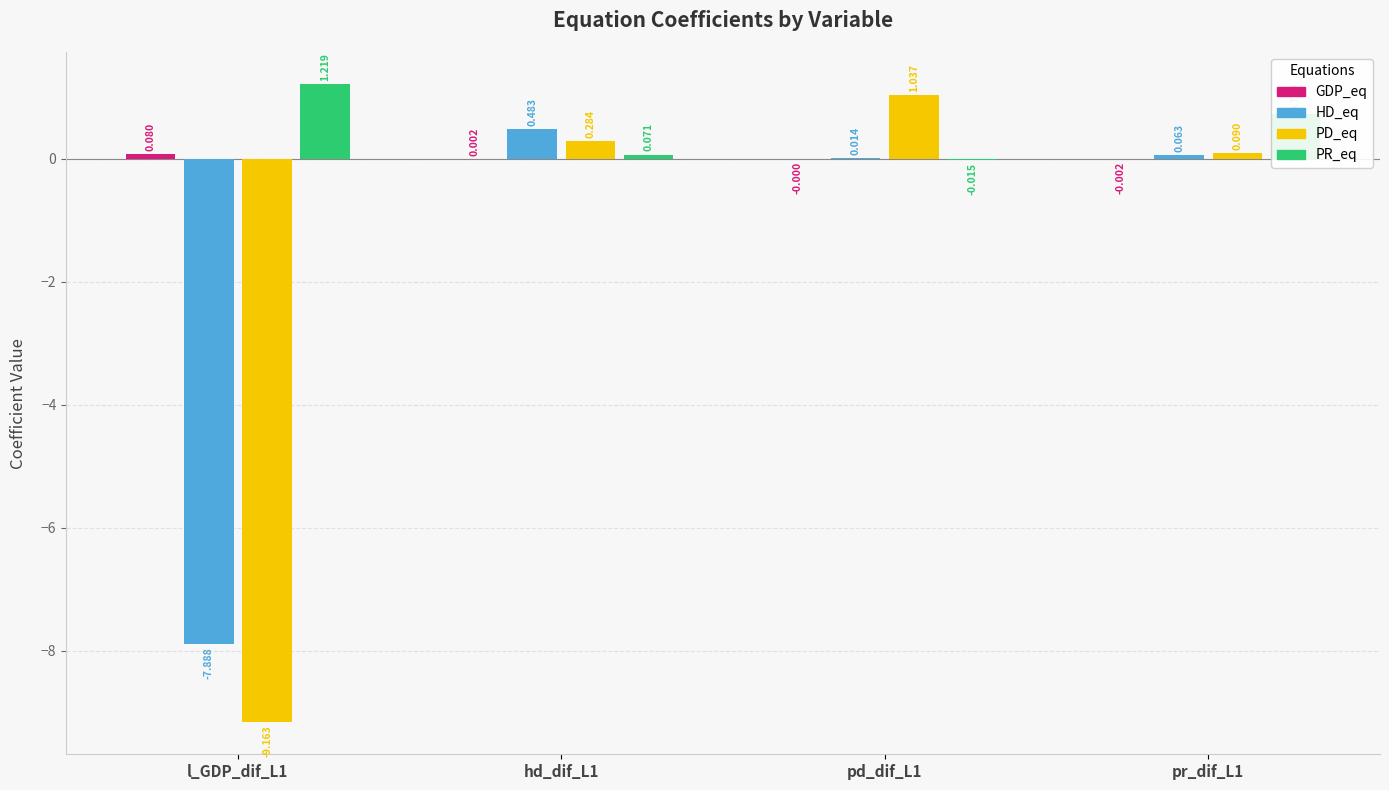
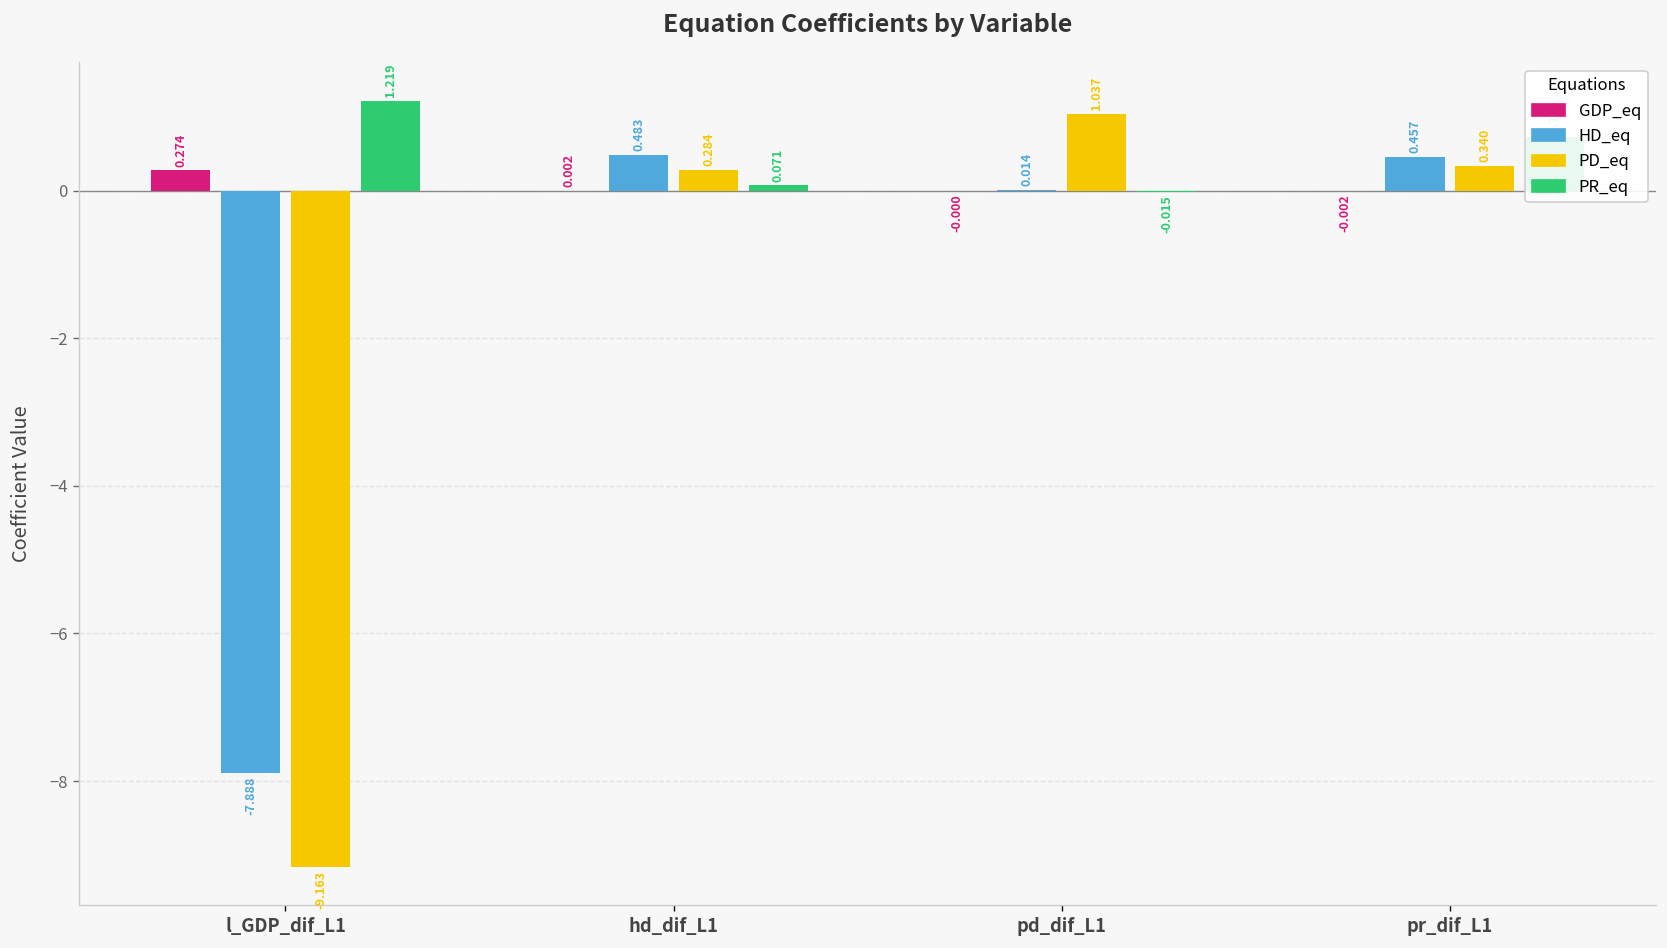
  {
    "GDP_eq": {
-     "l_GDP_dif_L1": 0.080,
+     "l_GDP_dif_L1": 0.274,
      "hd_dif_L1": 0.002,
      "pd_dif_L1": -0.000,
      "pr_dif_L1": -0.002
    },
    "HD_eq": {
      "l_GDP_dif_L1": -7.888,
      "hd_dif_L1": 0.483,
      "pd_dif_L1": 0.014,
-     "pr_dif_L1": 0.063
+     "pr_dif_L1": 0.457
    },
    "PD_eq": {
      "l_GDP_dif_L1": -9.163,
      "hd_dif_L1": 0.284,
      "pd_dif_L1": 1.037,
-     "pr_dif_L1": 0.090
+     "pr_dif_L1": 0.340
    },
    "PR_eq": {
      "l_GDP_dif_L1": 1.219,
      "hd_dif_L1": 0.071,
      "pd_dif_L1": -0.015
    }
  }
